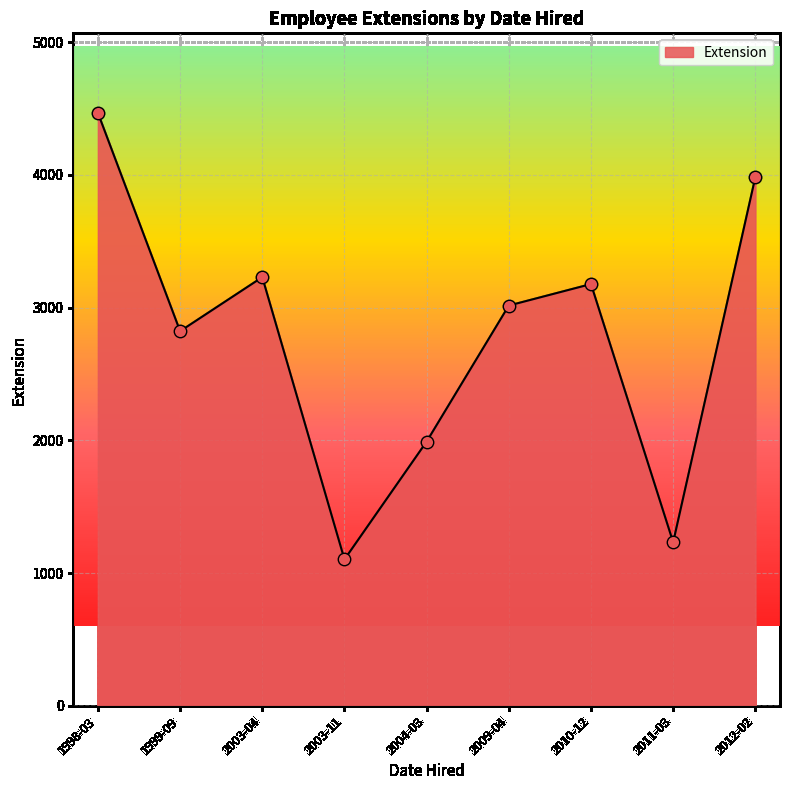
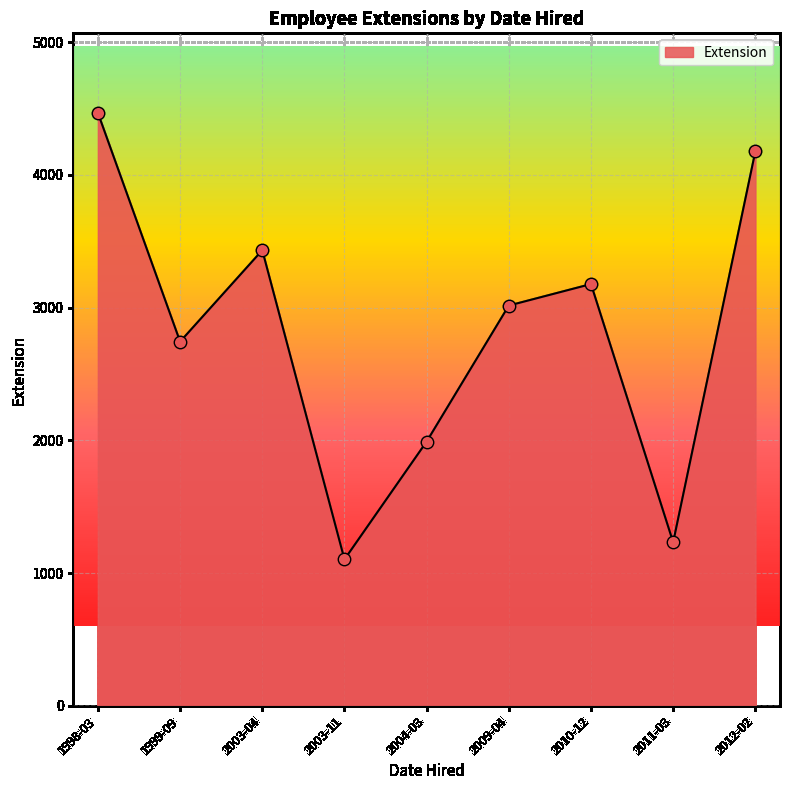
  {
    "1998-03": 4470,
-   "1999-09": 2820,
-   "2003-04": 3230,
+   "1999-09": 2740,
+   "2003-04": 3430,
    "2003-11": 1100,
    "2004-03": 1990,
    "2009-04": 3020,
    "2010-12": 3180,
    "2011-03": 1230,
-   "2012-02": 3980
+   "2012-02": 4180
  }
